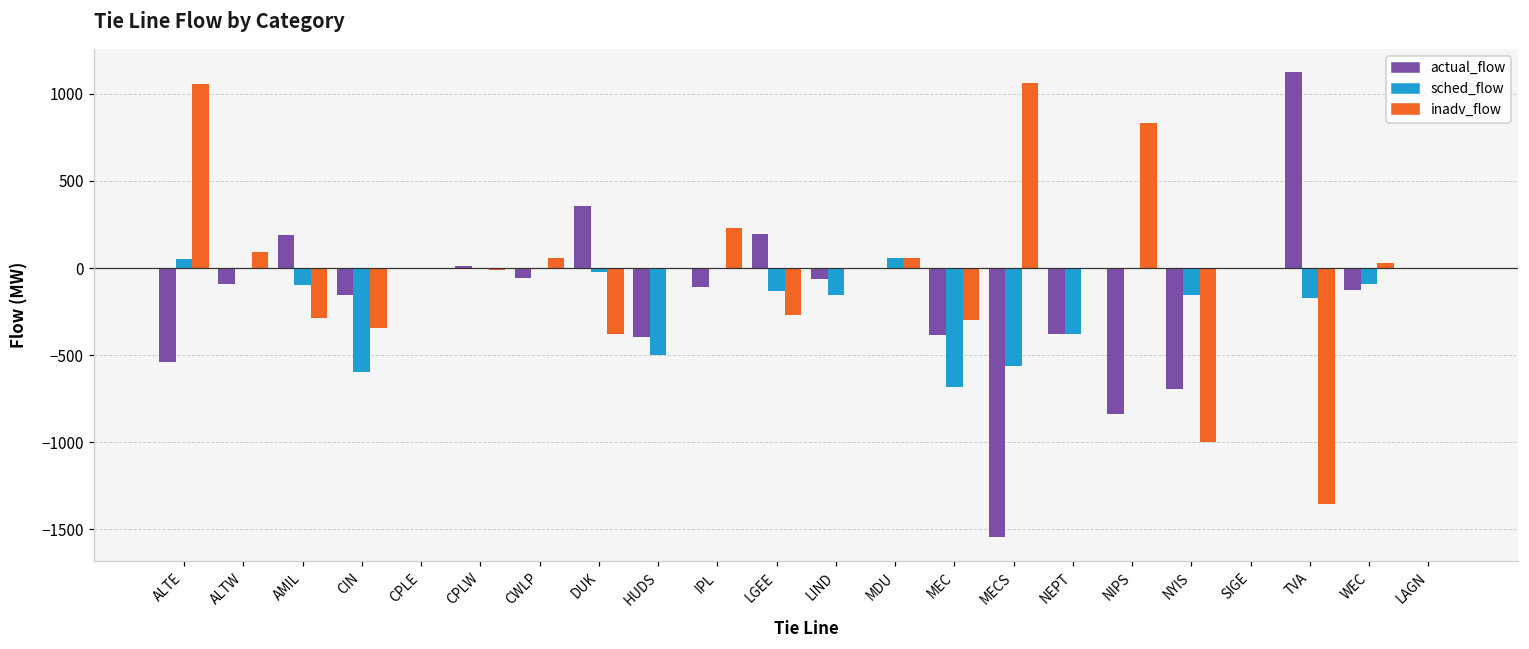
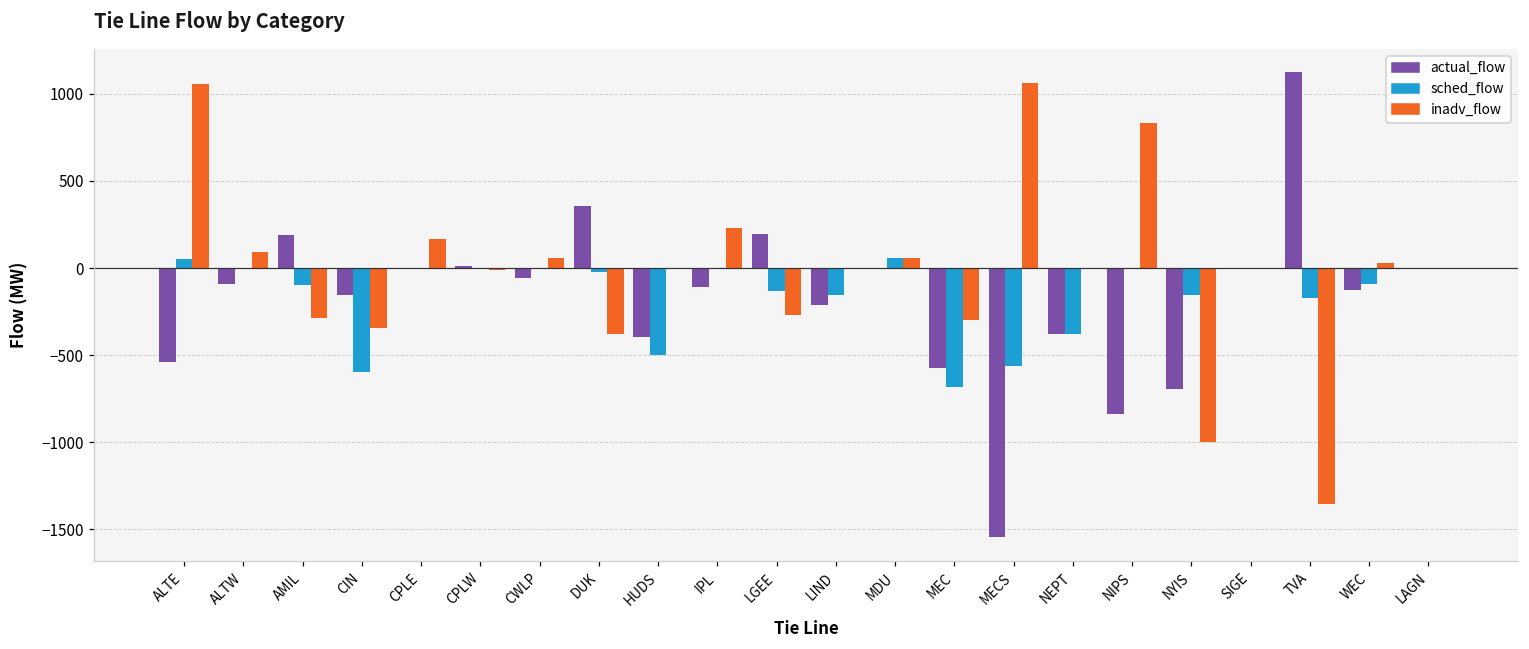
  {
    "actual_flow": {
      "ALTE": -540,
      "ALTW": -90,
      "AMIL": 190,
      "CIN": -160,
      "CWLP": -60,
      "DUK": 360,
      "HUDS": -400,
      "IPL": -110,
      "LGEE": 200,
-     "LIND": -70,
+     "LIND": -210,
      "MDU": 0,
-     "MEC": -390,
+     "MEC": -570,
      "MECS": -1550,
      "NEPT": -380,
      "NIPS": -840,
      "NYIS": -690,
      "SIGE": 0,
      "TVA": 1120,
      "WEC": -120,
      "LAGN": 0
    },
    "sched_flow": {
      "ALTE": 50,
      "ALTW": 0,
      "AMIL": -100,
      "CIN": -600,
      "CPLE": 0,
      "CPLW": 0,
      "CWLP": 0,
      "DUK": -20,
      "HUDS": -500,
      "IPL": 0,
      "LGEE": -130,
      "LIND": -150,
      "MDU": 60,
      "MEC": -680,
      "MECS": -560,
      "NEPT": -380,
      "NIPS": 0,
      "NYIS": -160,
      "SIGE": 0,
      "TVA": -170,
      "WEC": -90,
      "LAGN": 0
    },
    "inadv_flow": {
      "ALTE": 1060,
      "ALTW": 90,
      "AMIL": -290,
      "CIN": -340,
-     "CPLE": 0,
+     "CPLE": 170,
      "CWLP": 60,
      "DUK": -380,
      "HUDS": 0,
      "IPL": 230,
      "LGEE": -270,
      "LIND": 0,
      "MDU": 60,
      "MEC": -300,
      "MECS": 1060,
      "NEPT": 0,
      "NIPS": 840,
      "NYIS": -1000,
      "SIGE": 0,
      "TVA": -1350,
      "WEC": 30,
      "LAGN": 0
    }
  }
